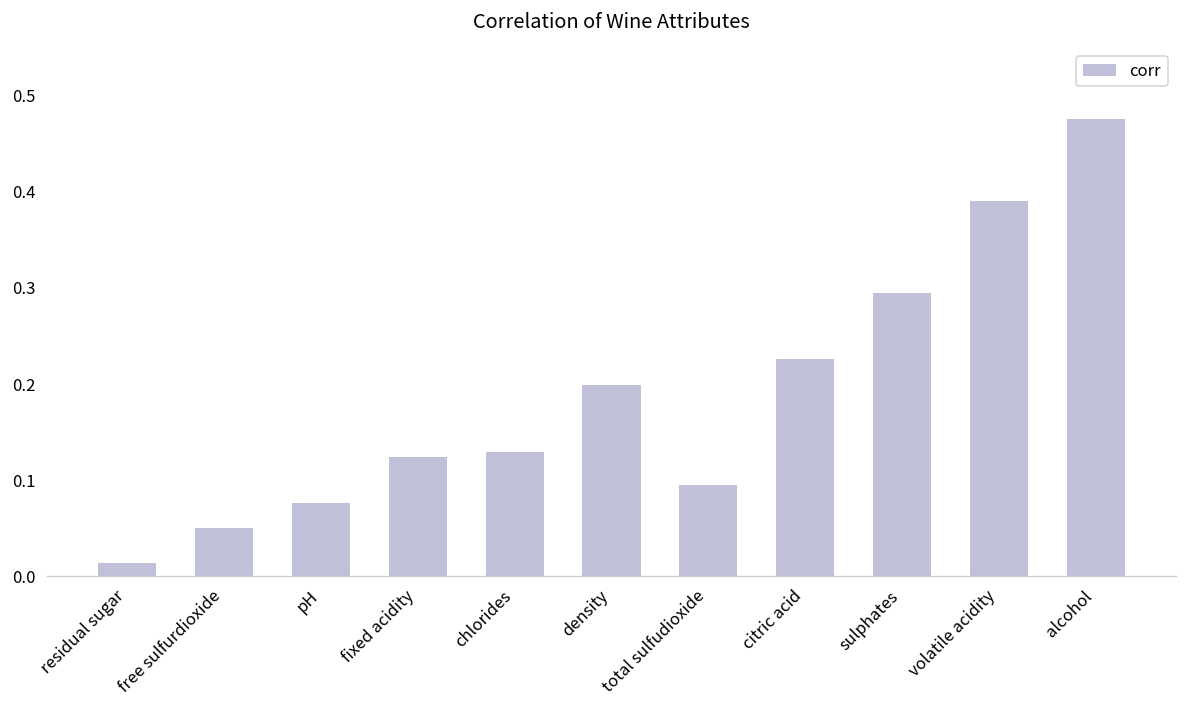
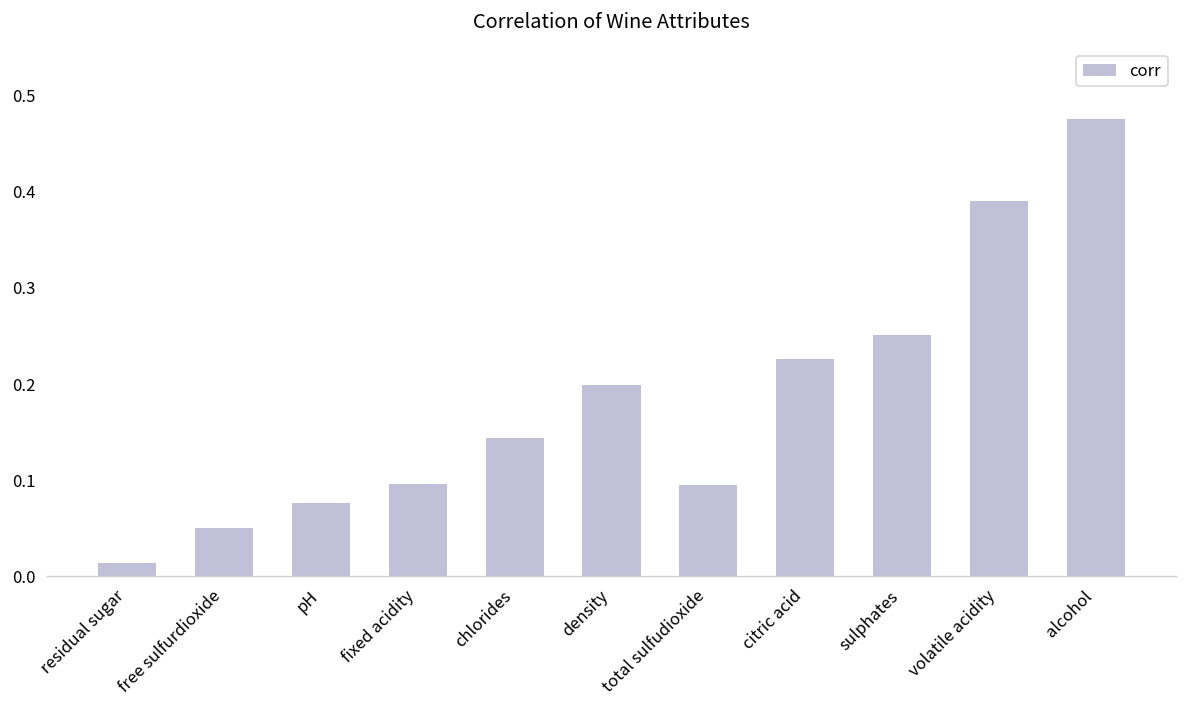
  {
    "residual sugar": 0.01,
    "free sulfurdioxide": 0.05,
    "pH": 0.08,
-   "fixed acidity": 0.12,
-   "chlorides": 0.13,
+   "fixed acidity": 0.10,
+   "chlorides": 0.14,
    "density": 0.20,
    "total sulfudioxide": 0.09,
    "citric acid": 0.23,
-   "sulphates": 0.30,
+   "sulphates": 0.25,
    "volatile acidity": 0.39,
    "alcohol": 0.48
  }
